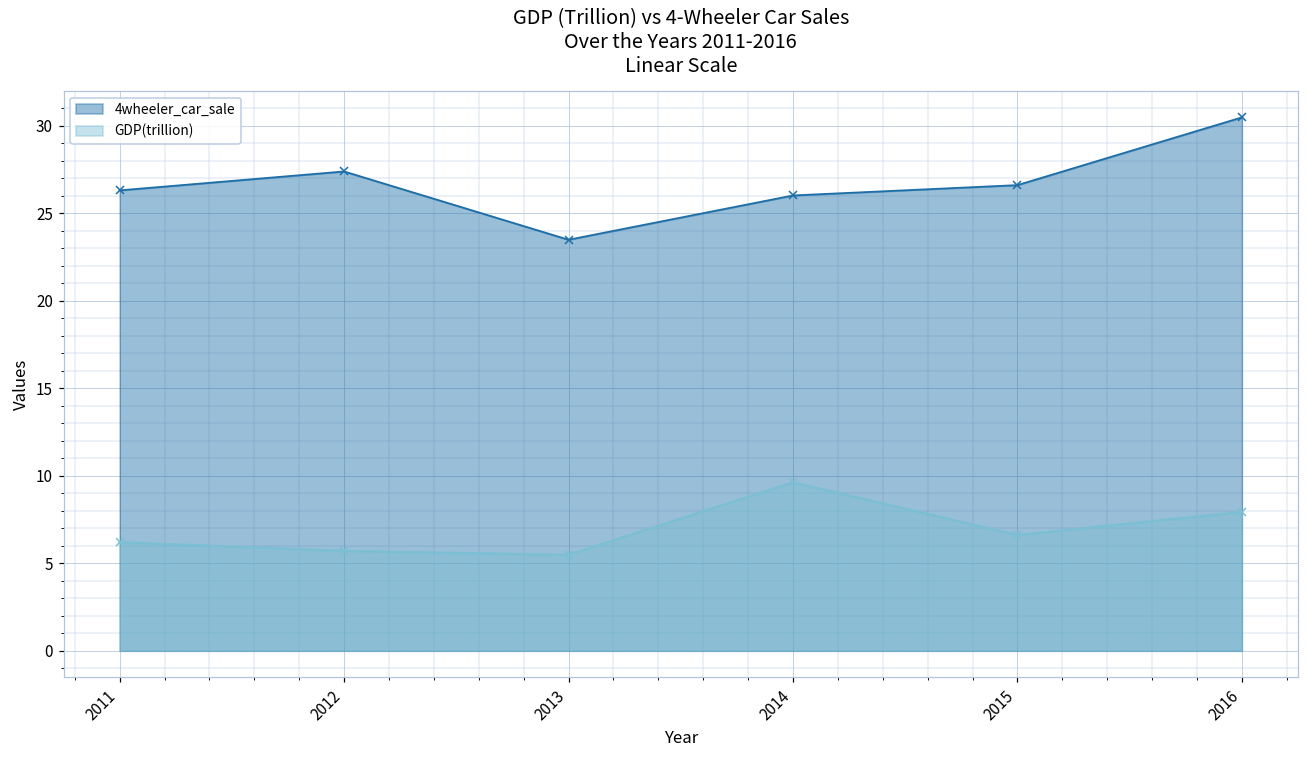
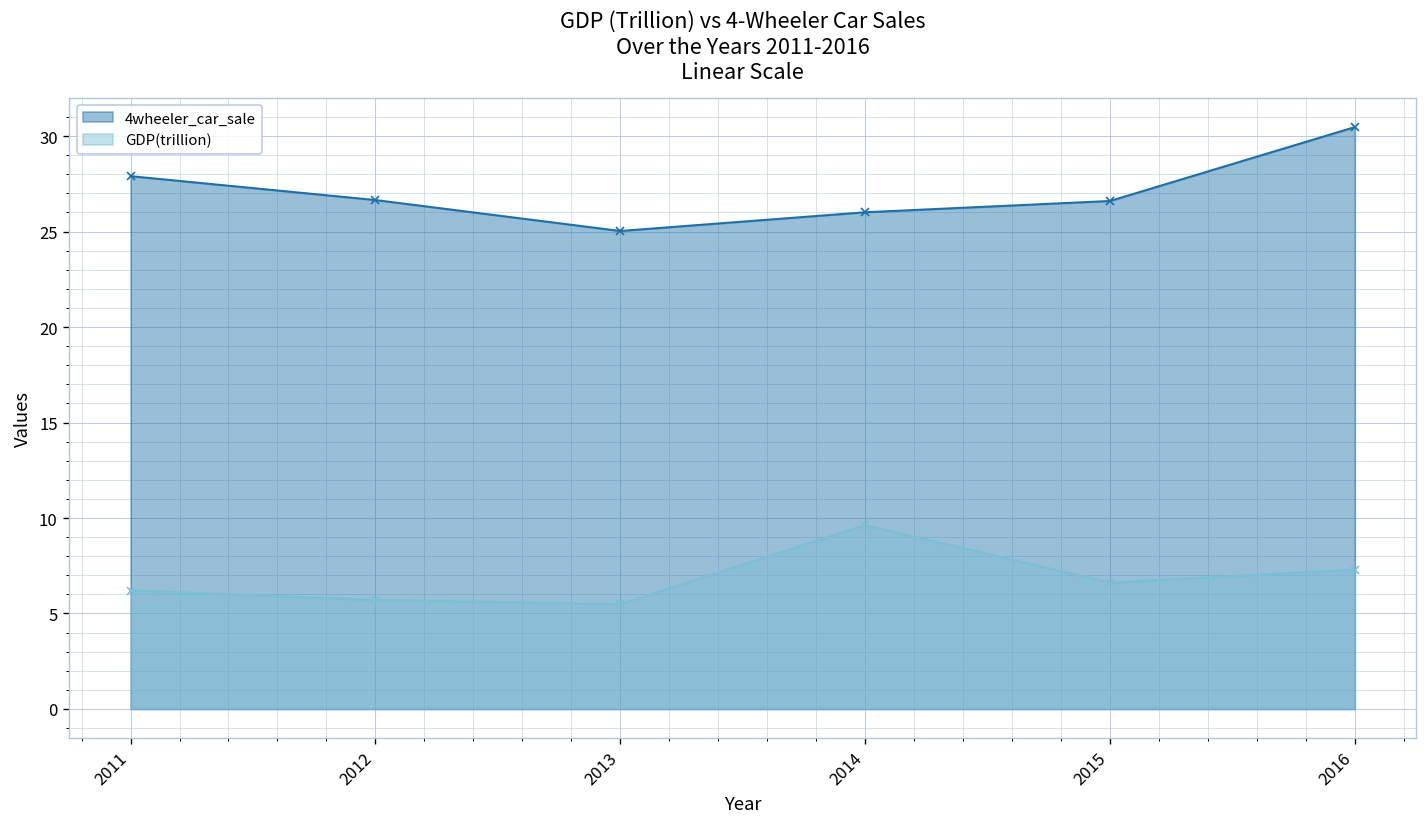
  {
    "4wheeler_car_sale": {
-     "2011": 26.3,
-     "2012": 27.4,
-     "2013": 23.5,
+     "2011": 27.9,
+     "2012": 26.7,
+     "2013": 25.0,
      "2014": 26.0,
      "2015": 26.6,
      "2016": 30.5
    },
    "GDP(trillion)": {
      "2011": 6.2,
      "2012": 5.7,
      "2013": 5.5,
      "2014": 9.6,
      "2015": 6.6,
-     "2016": 7.9
+     "2016": 7.3
    }
  }
